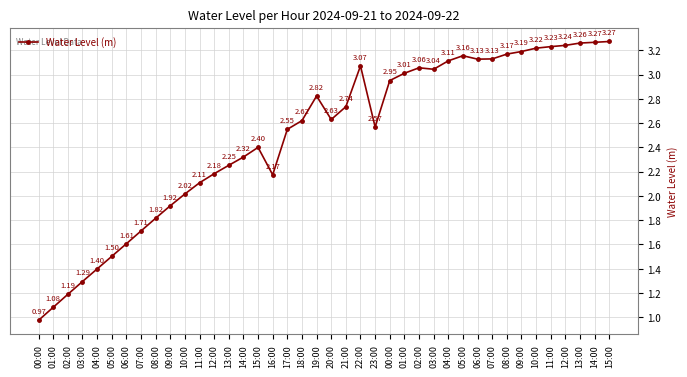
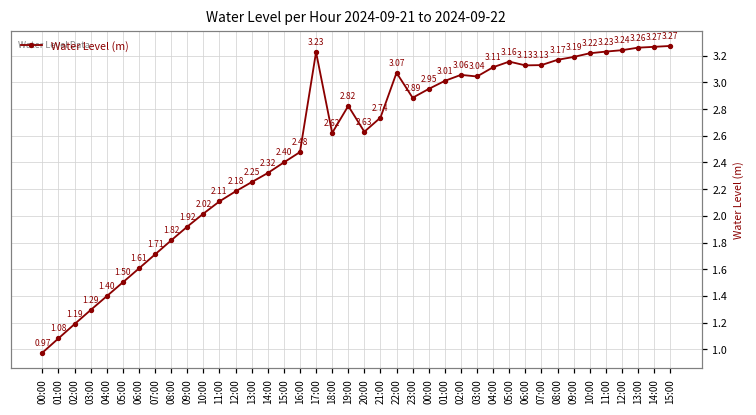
  {
-   "16:00": 2.17,
-   "17:00": 2.55,
+   "16:00": 2.48,
+   "17:00": 3.23,
    "18:00": 2.62,
    "19:00": 2.82,
    "20:00": 2.63,
    "21:00": 2.74,
    "22:00": 3.07,
-   "23:00": 2.57
+   "23:00": 2.89
  }
